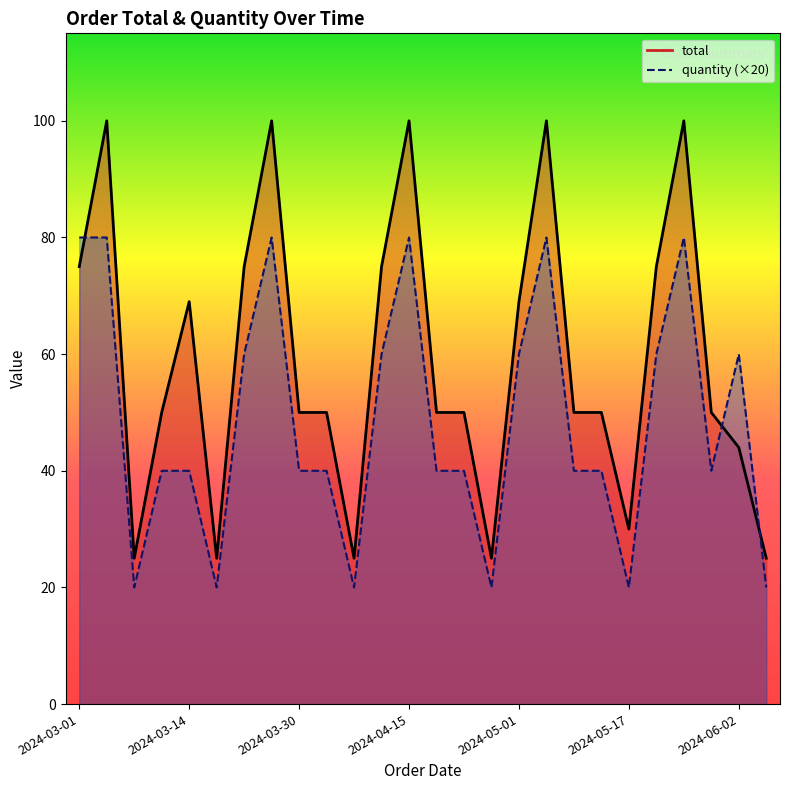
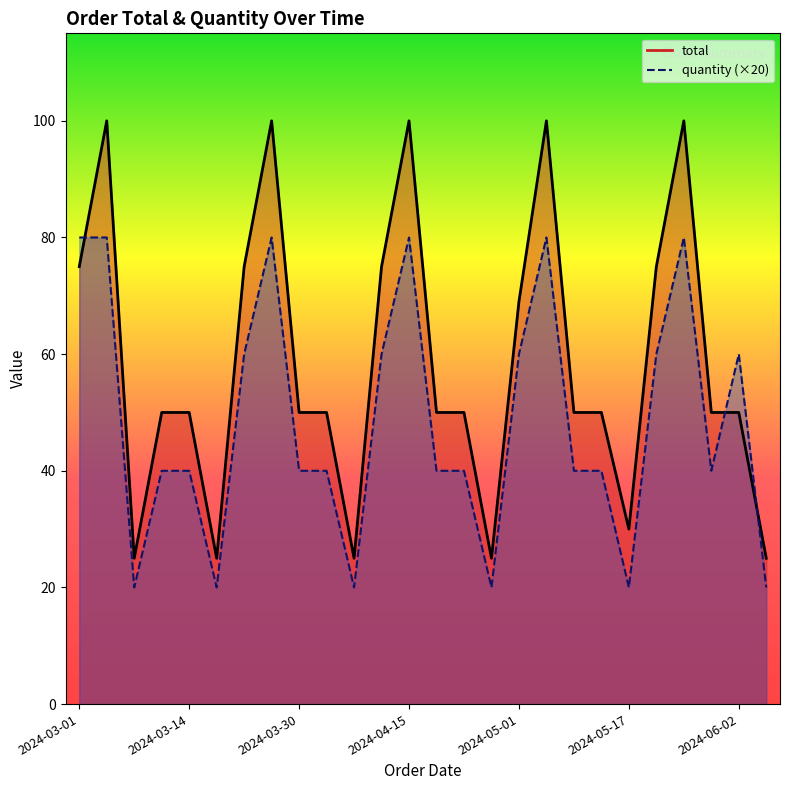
  {
    "total": {
      "2024-03-01": 75,
-     "2024-03-14": 69,
+     "2024-03-14": 50,
      "2024-03-30": 50,
      "2024-04-15": 100,
      "2024-05-01": 69,
      "2024-05-17": 30,
-     "2024-06-02": 44
+     "2024-06-02": 50
    },
    "quantity (×20)": {
      "2024-03-01": 80,
      "2024-03-14": 40,
      "2024-03-30": 40,
      "2024-04-15": 80,
      "2024-05-01": 60,
      "2024-05-17": 20,
      "2024-06-02": 60
    }
  }
